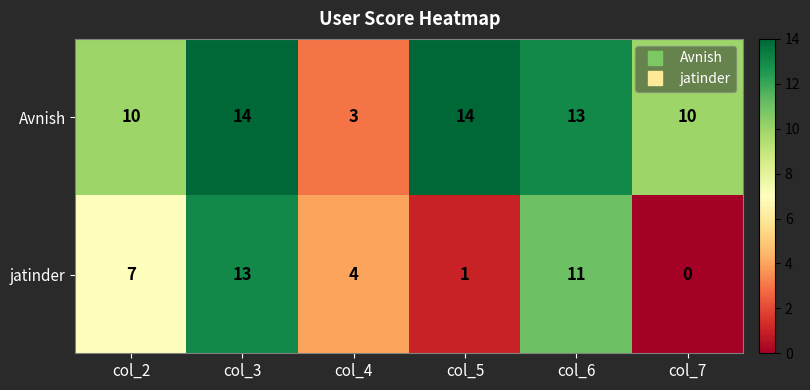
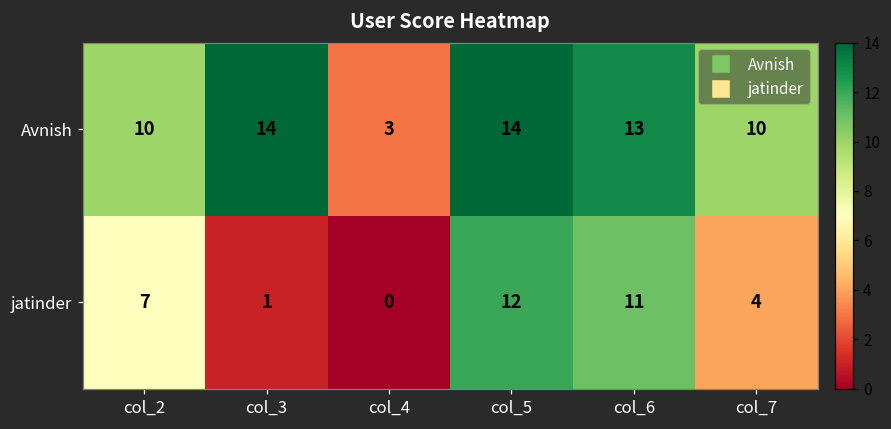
  {
    "Avnish": {
      "col_2": 10,
      "col_3": 14,
      "col_4": 3,
      "col_5": 14,
      "col_6": 13,
      "col_7": 10
    },
    "jatinder": {
      "col_2": 7,
-     "col_3": 13,
-     "col_4": 4,
-     "col_5": 1,
+     "col_3": 1,
+     "col_4": 0,
+     "col_5": 12,
      "col_6": 11,
-     "col_7": 0
+     "col_7": 4
    }
  }
